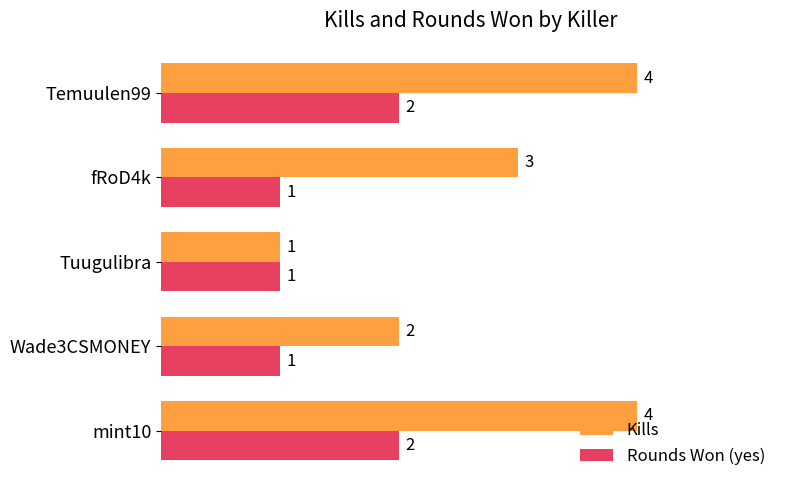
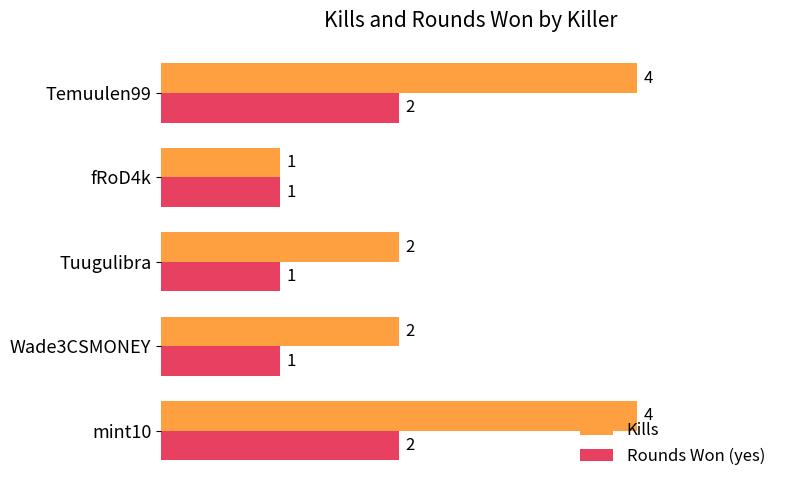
  {
    "Kills": {
      "Temuulen99": 4,
-     "fRoD4k": 3,
-     "Tuugulibra": 1,
+     "fRoD4k": 1,
+     "Tuugulibra": 2,
      "Wade3CSMONEY": 2,
      "mint10": 4
    },
    "Rounds Won (yes)": {
      "Temuulen99": 2,
      "fRoD4k": 1,
      "Tuugulibra": 1,
      "Wade3CSMONEY": 1,
      "mint10": 2
    }
  }
